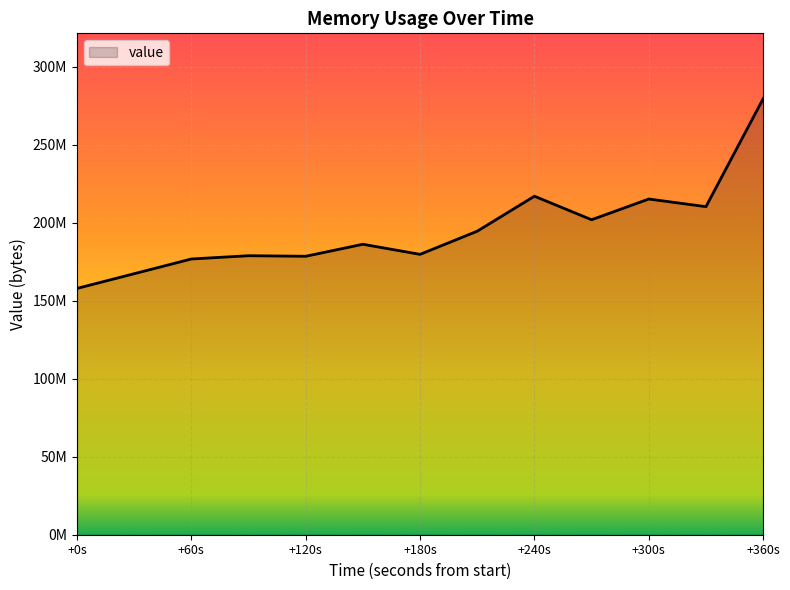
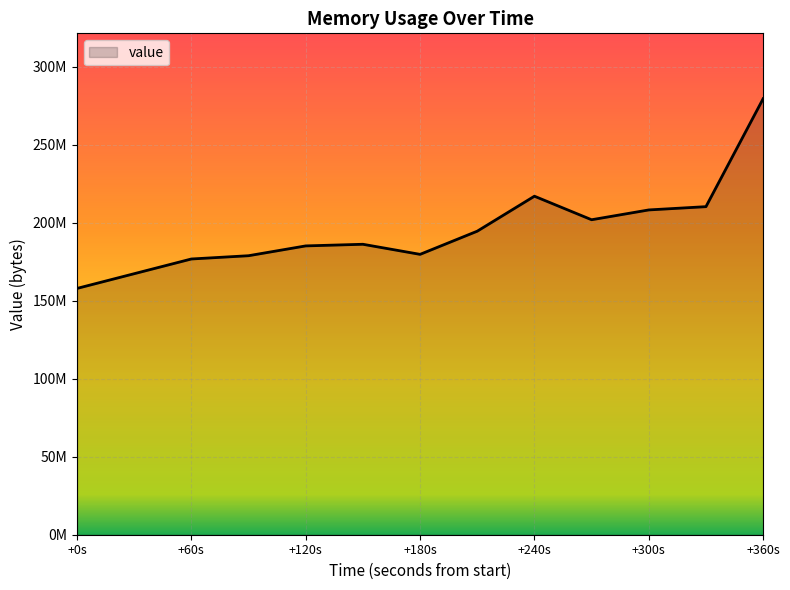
  {
    "+0s": 158000000,
    "+60s": 177000000,
-   "+120s": 179000000,
+   "+120s": 185000000,
    "+180s": 180000000,
    "+240s": 217000000,
-   "+300s": 215000000,
+   "+300s": 208000000,
    "+360s": 280000000
  }
